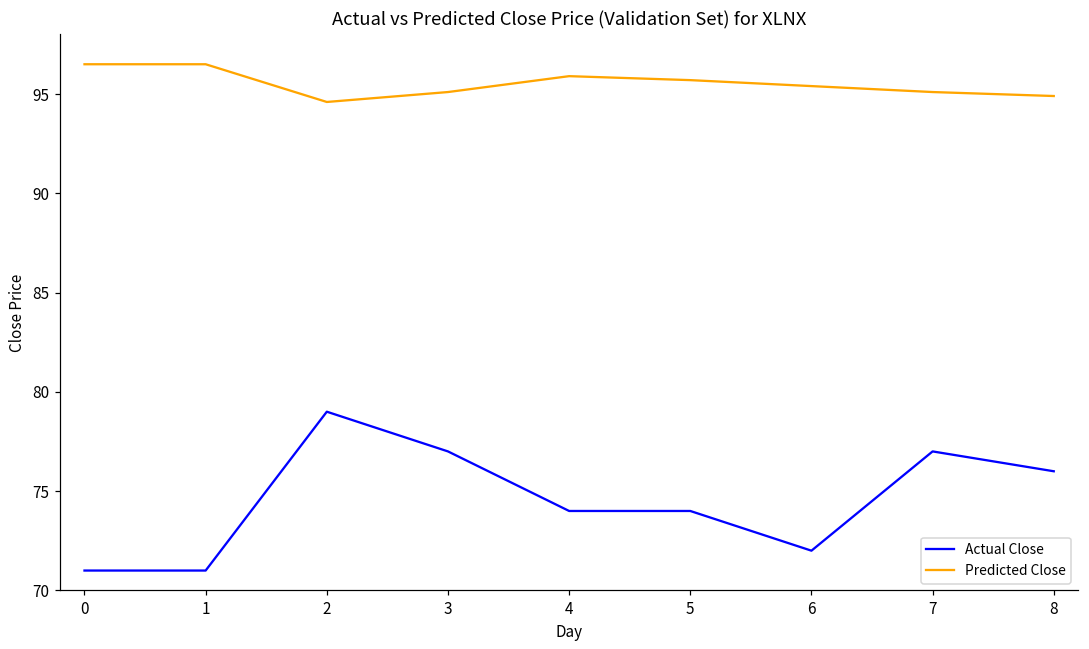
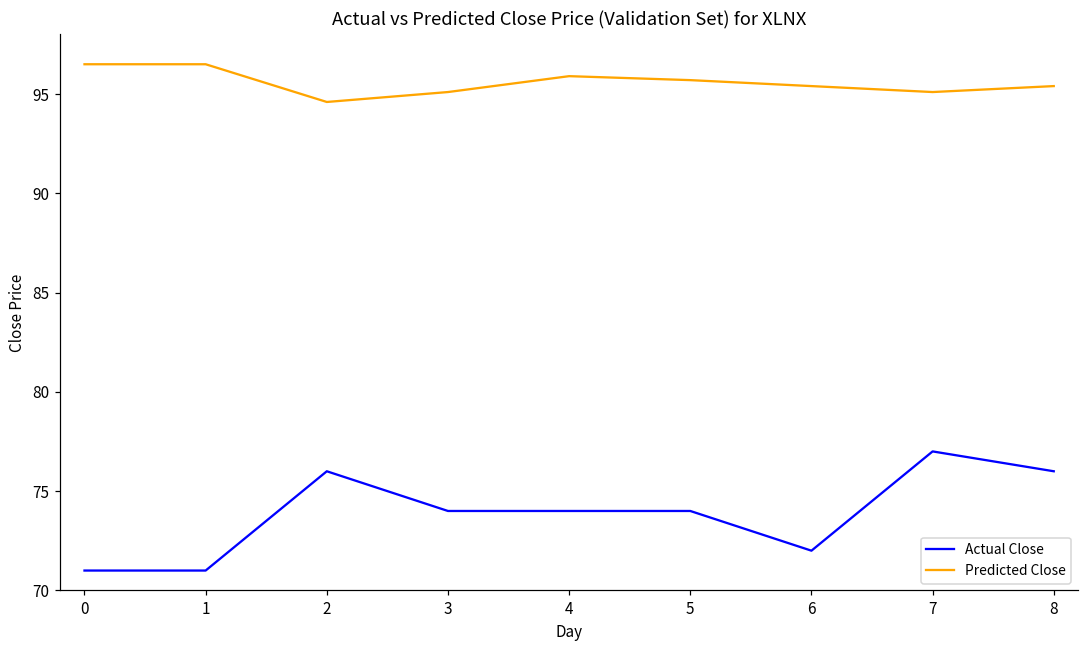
  {
    "Actual Close": {
      "0": 71,
      "1": 71,
-     "2": 79,
-     "3": 77,
+     "2": 76,
+     "3": 74,
      "4": 74,
      "5": 74,
      "6": 72,
      "7": 77,
      "8": 76
    },
    "Predicted Close": {
      "0": 96.5,
      "1": 96.5,
      "2": 94.6,
      "3": 95.1,
      "4": 95.9,
      "5": 95.7,
      "6": 95.4,
      "7": 95.1,
-     "8": 94.9
+     "8": 95.4
    }
  }
